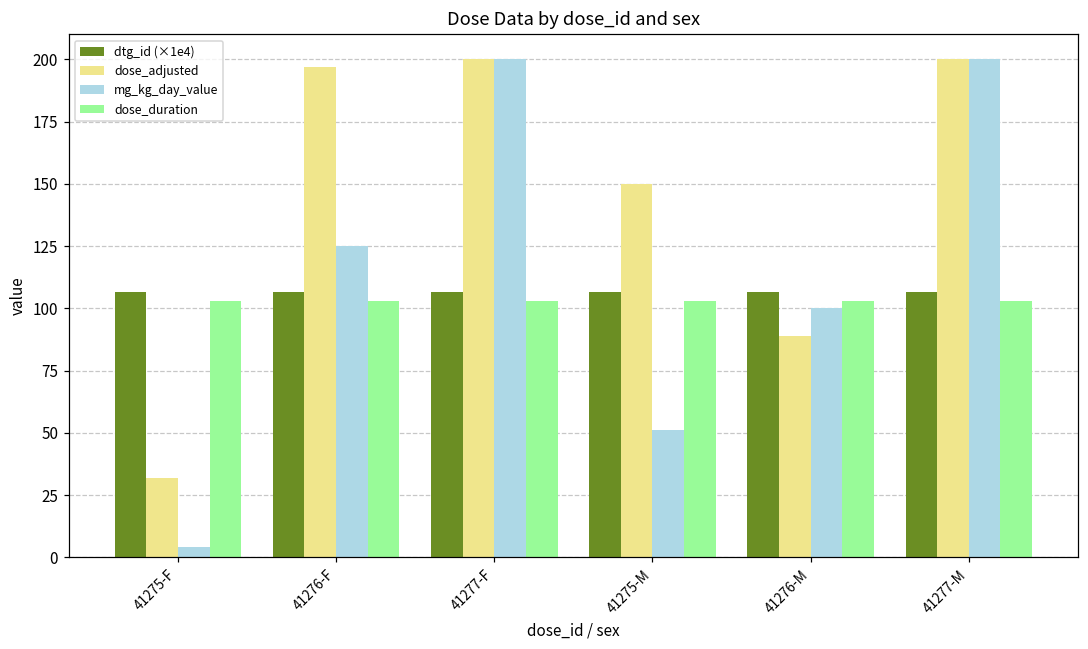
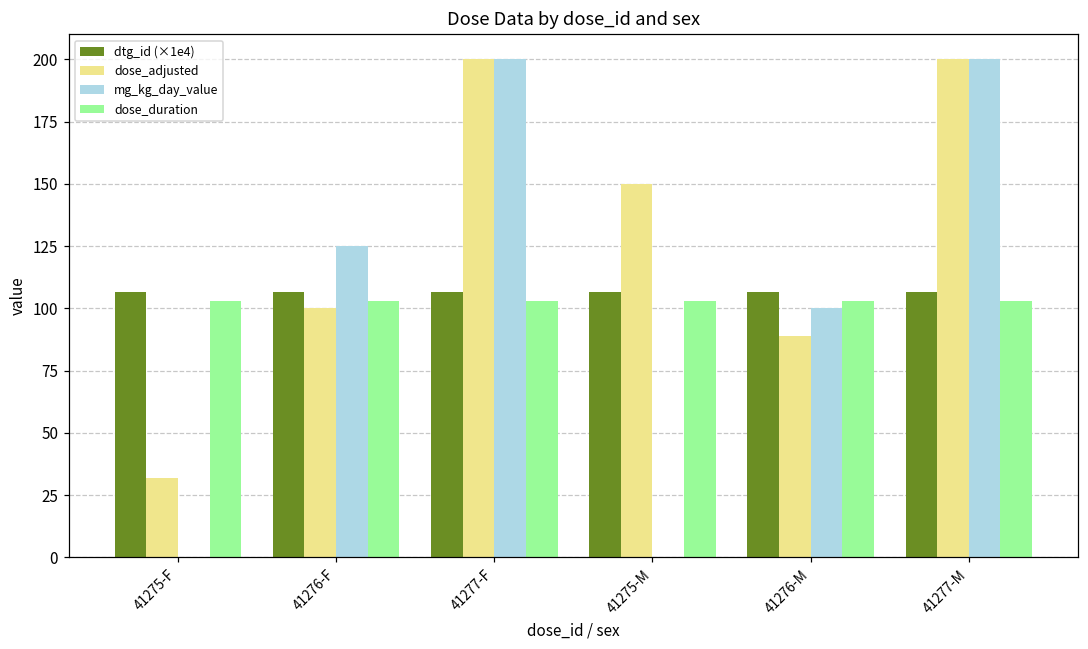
  {
    "dtg_id (×1e4)": {
      "41275-F": 106,
      "41276-F": 106,
      "41277-F": 106,
      "41275-M": 106,
      "41276-M": 106,
      "41277-M": 106
    },
    "dose_adjusted": {
      "41275-F": 32,
-     "41276-F": 197,
+     "41276-F": 100,
      "41277-F": 200,
      "41275-M": 150,
      "41276-M": 89,
      "41277-M": 200
    },
    "mg_kg_day_value": {
-     "41275-F": 4,
+     "41275-F": 0,
      "41276-F": 125,
      "41277-F": 200,
-     "41275-M": 51,
+     "41275-M": 0,
      "41276-M": 100,
      "41277-M": 200
    },
    "dose_duration": {
      "41275-F": 103,
      "41276-F": 103,
      "41277-F": 103,
      "41275-M": 103,
      "41276-M": 103,
      "41277-M": 103
    }
  }
